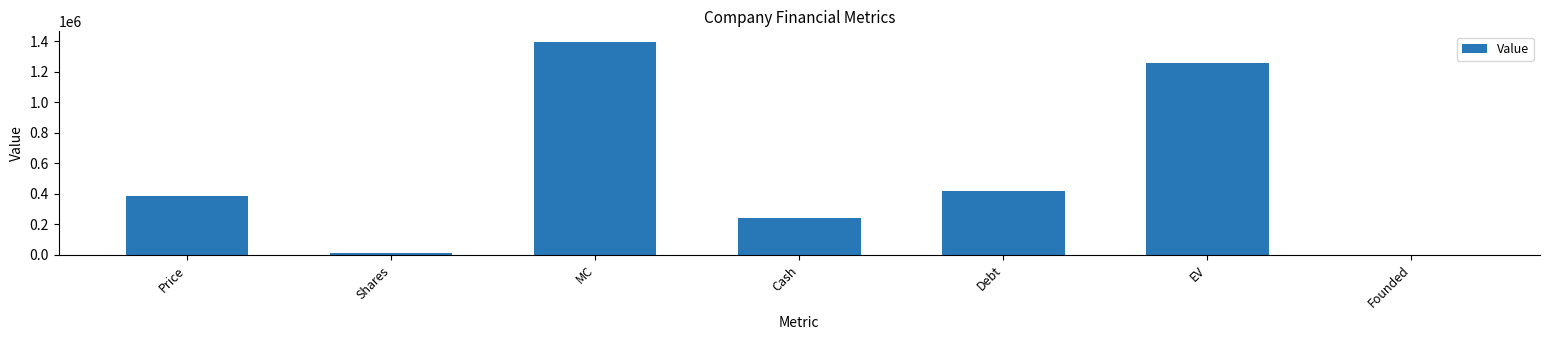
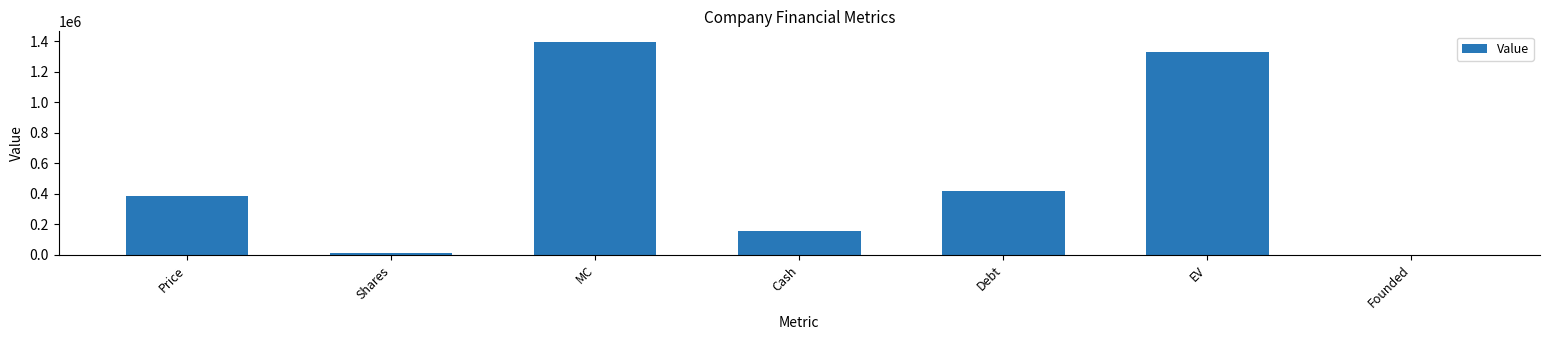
  {
    "Price": 390000,
    "MC": 1400000,
-   "Cash": 240000,
+   "Cash": 160000,
    "Debt": 420000,
-   "EV": 1250000
+   "EV": 1330000
  }
